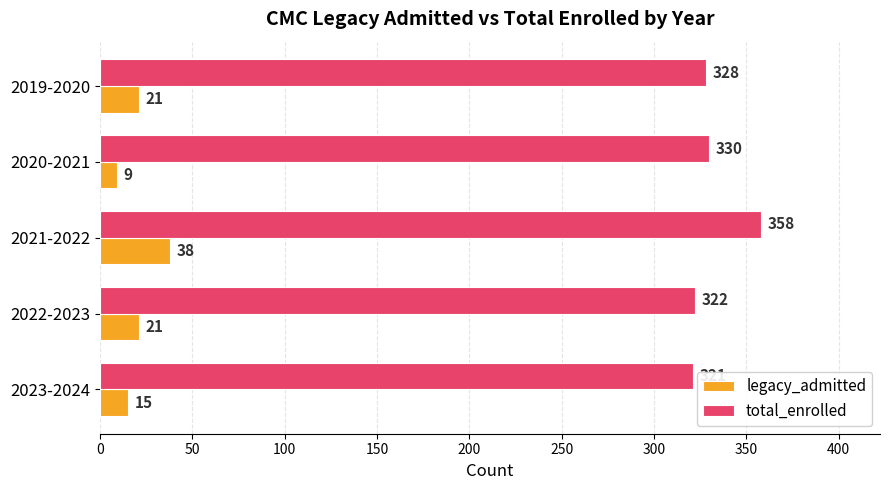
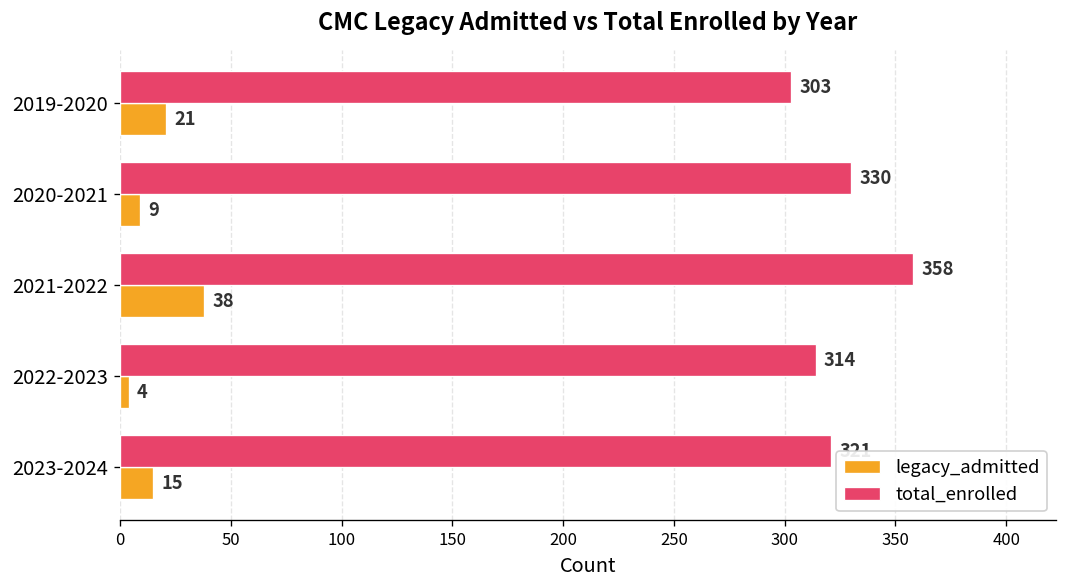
  {
    "legacy_admitted": {
      "2019-2020": 21,
      "2020-2021": 9,
      "2021-2022": 38,
-     "2022-2023": 21,
+     "2022-2023": 4,
      "2023-2024": 15
    },
    "total_enrolled": {
-     "2019-2020": 328,
+     "2019-2020": 303,
      "2020-2021": 330,
      "2021-2022": 358,
-     "2022-2023": 322
+     "2022-2023": 314
    }
  }
